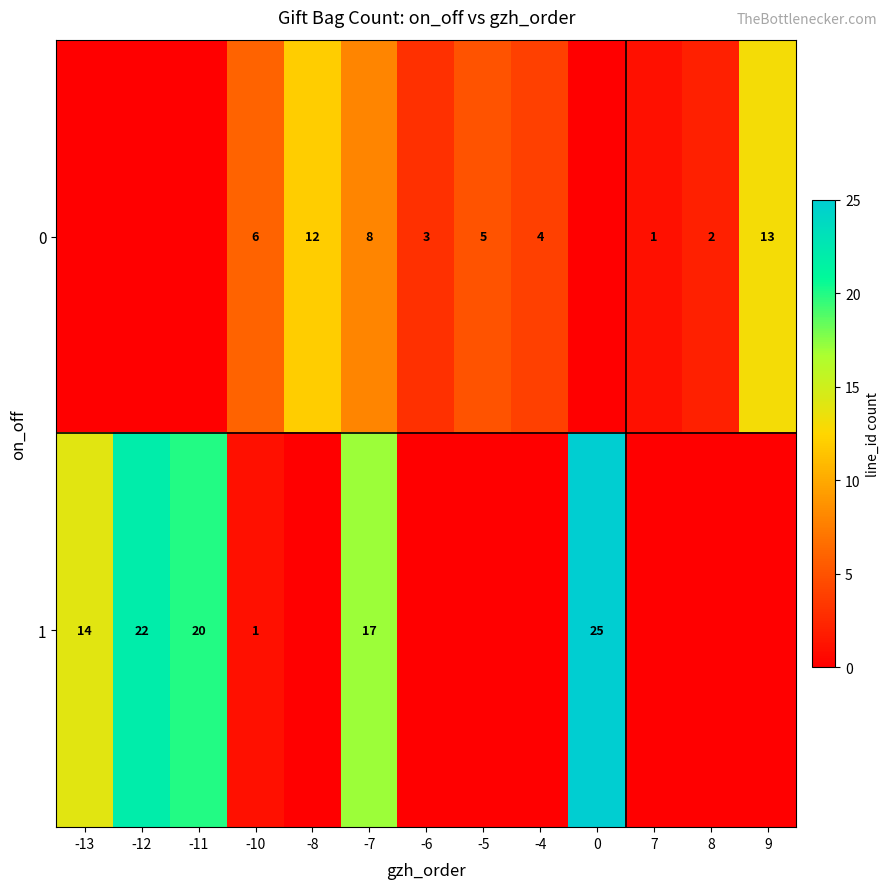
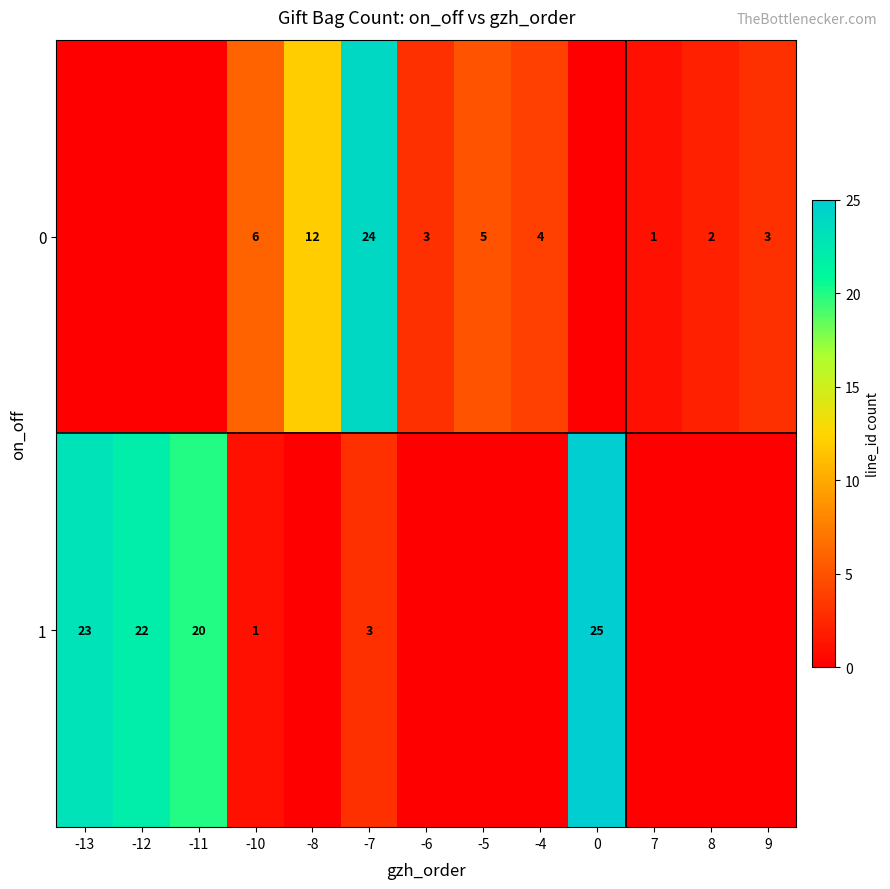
  {
    "0": {
      "-10": 6,
      "-8": 12,
-     "-7": 8,
+     "-7": 24,
      "-6": 3,
      "-5": 5,
      "-4": 4,
      "7": 1,
      "8": 2,
-     "9": 13
+     "9": 3
    },
    "1": {
-     "-13": 14,
+     "-13": 23,
      "-12": 22,
      "-11": 20,
      "-10": 1,
-     "-7": 17,
+     "-7": 3,
      "0": 25
    }
  }
